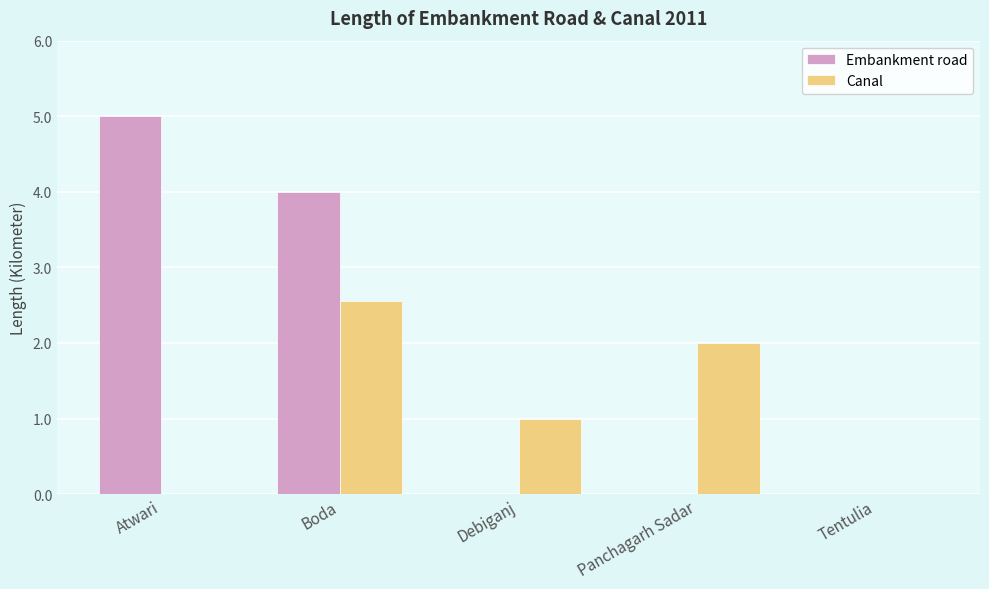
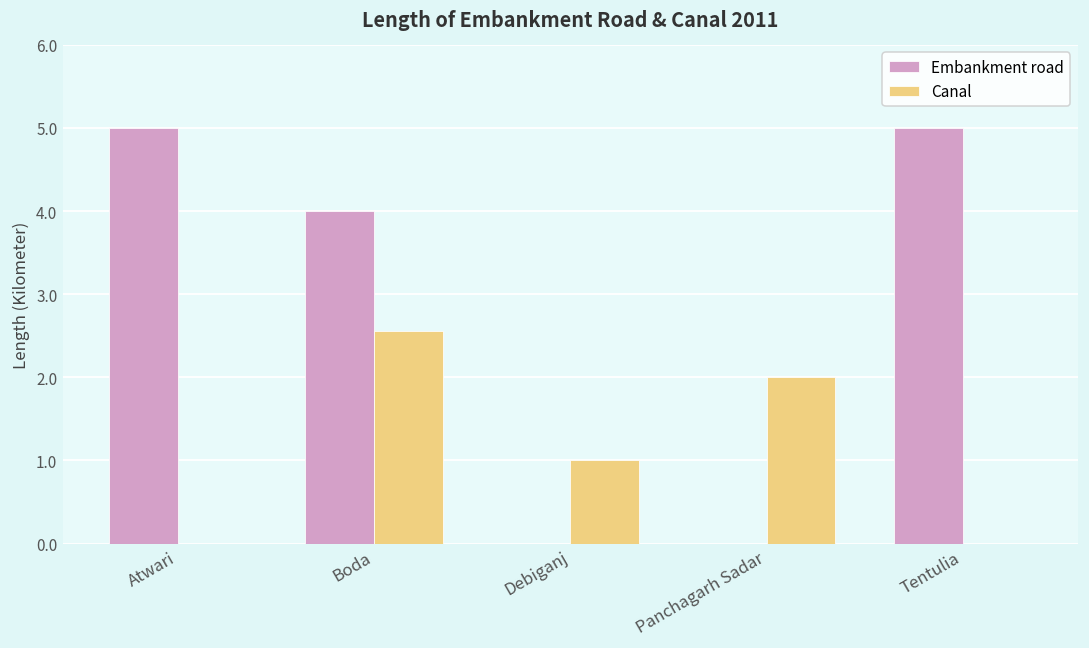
  {
    "Embankment road": {
      "Atwari": 5,
      "Boda": 4,
      "Debiganj": 0,
      "Panchagarh Sadar": 0,
-     "Tentulia": 0
+     "Tentulia": 5
    },
    "Canal": {
      "Atwari": 0,
      "Boda": 2.6,
      "Debiganj": 1,
      "Panchagarh Sadar": 2,
      "Tentulia": 0
    }
  }
